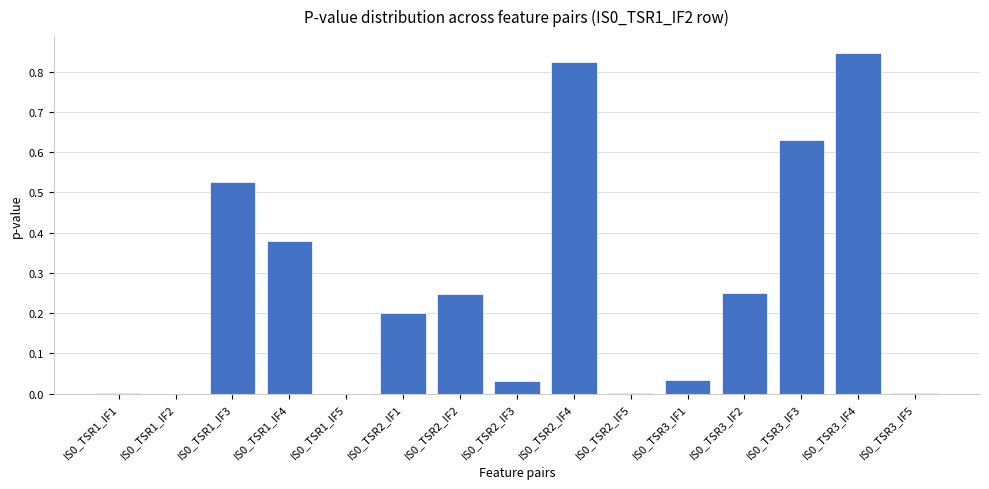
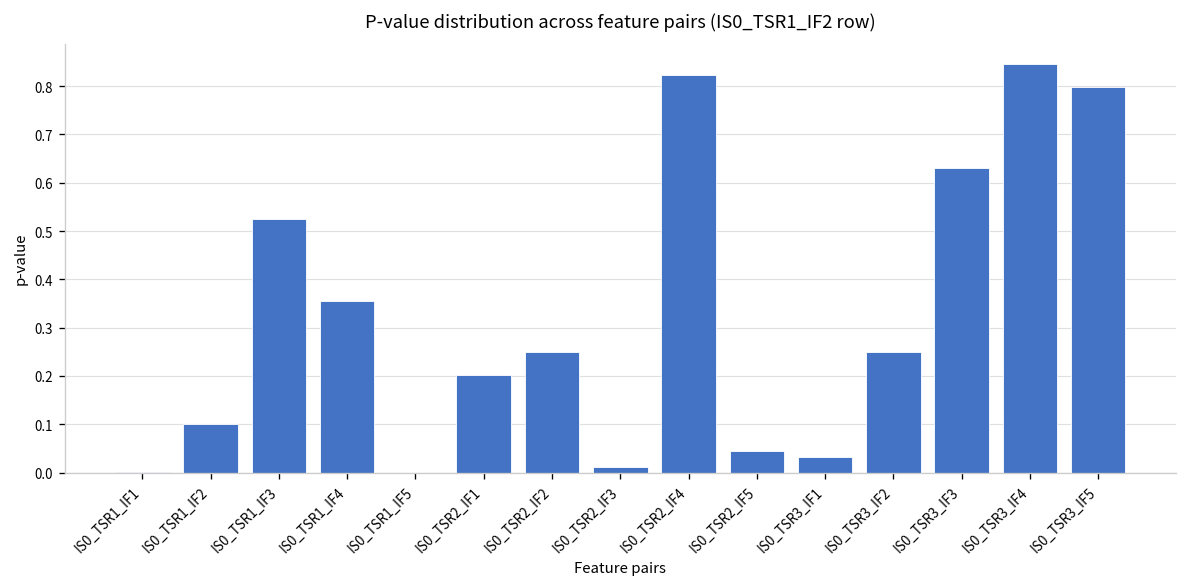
  {
-   "IS0_TSR1_IF2": 0.0,
+   "IS0_TSR1_IF2": 0.1,
    "IS0_TSR1_IF3": 0.52,
-   "IS0_TSR1_IF4": 0.38,
+   "IS0_TSR1_IF4": 0.35,
    "IS0_TSR2_IF1": 0.20,
    "IS0_TSR2_IF2": 0.25,
-   "IS0_TSR2_IF3": 0.03,
+   "IS0_TSR2_IF3": 0.01,
    "IS0_TSR2_IF4": 0.82,
-   "IS0_TSR2_IF5": 0.00,
+   "IS0_TSR2_IF5": 0.04,
    "IS0_TSR3_IF1": 0.03,
    "IS0_TSR3_IF2": 0.25,
    "IS0_TSR3_IF3": 0.63,
    "IS0_TSR3_IF4": 0.85,
-   "IS0_TSR3_IF5": 0.00
+   "IS0_TSR3_IF5": 0.80
  }
